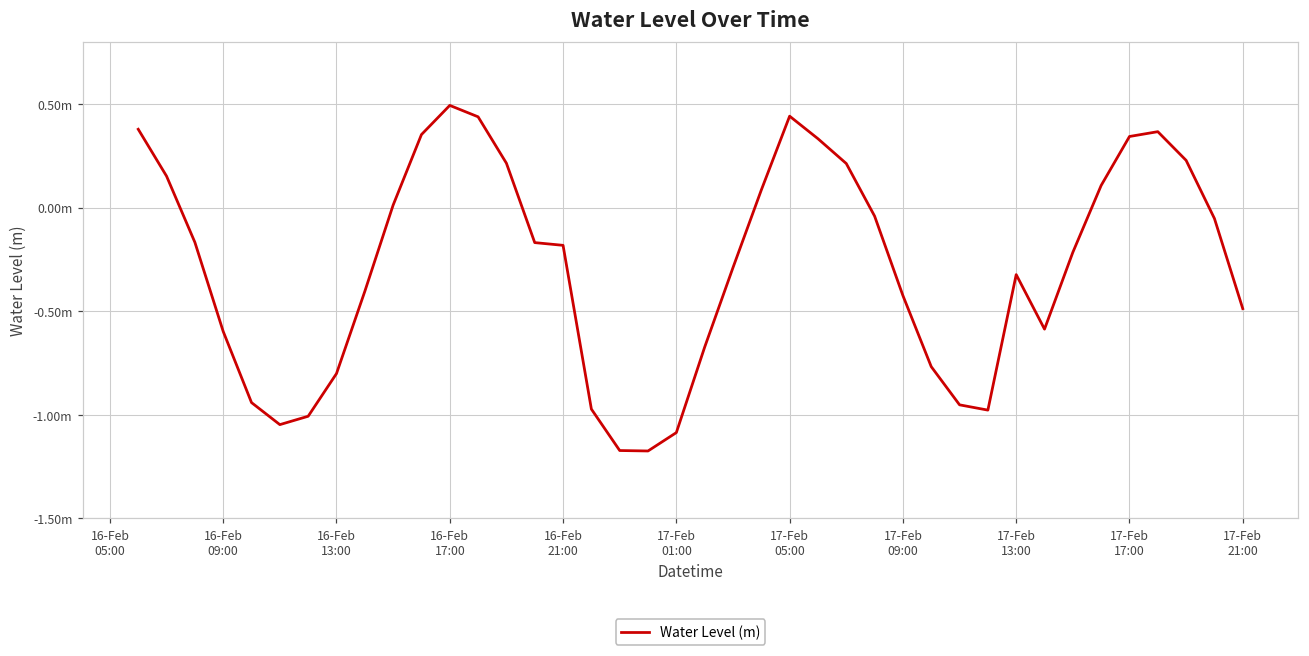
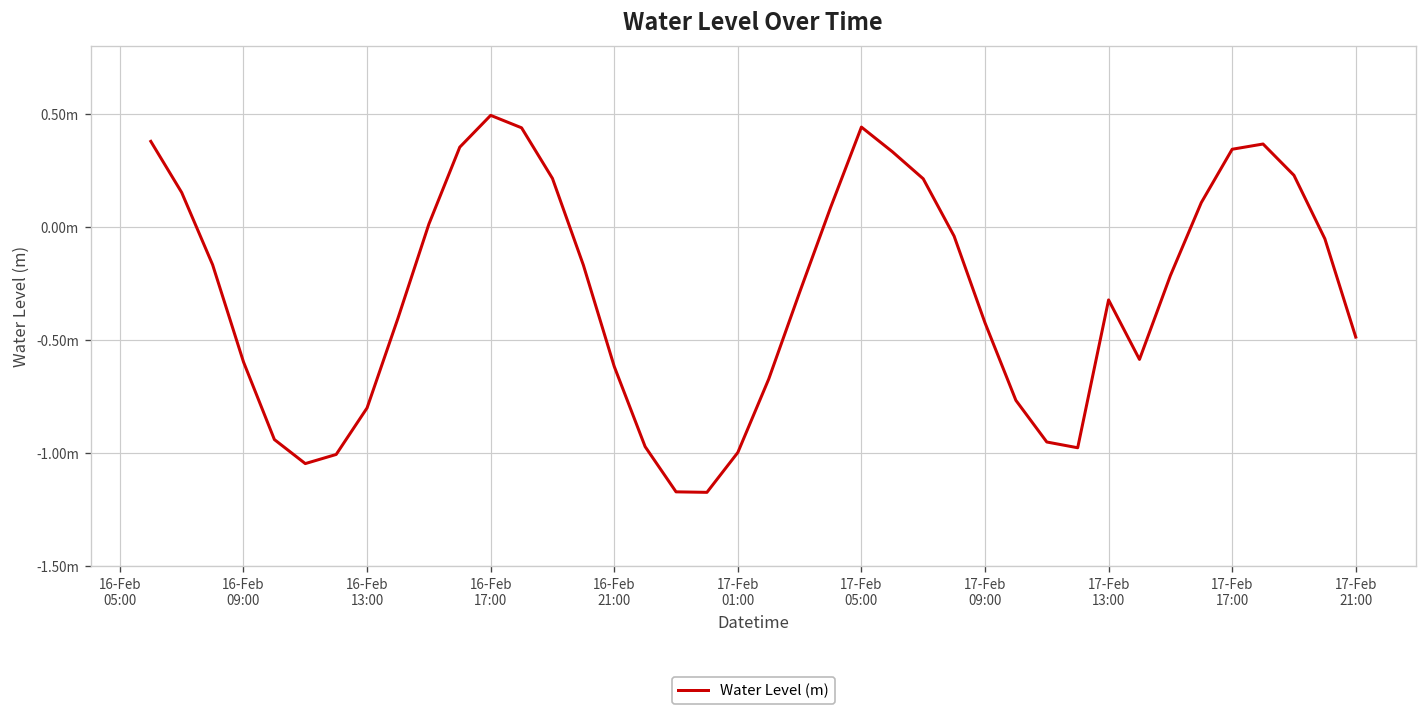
  {
    "16-Feb 09:00": "-0.60m",
    "16-Feb 13:00": "-0.80m",
    "16-Feb 17:00": "0.49m",
-   "16-Feb 21:00": "-0.18m",
-   "17-Feb 01:00": "-1.09m",
+   "16-Feb 21:00": "-0.62m",
+   "17-Feb 01:00": "-1.00m",
    "17-Feb 05:00": "0.44m",
    "17-Feb 09:00": "-0.42m",
    "17-Feb 13:00": "-0.32m",
    "17-Feb 17:00": "0.34m",
    "17-Feb 21:00": "-0.49m"
  }
